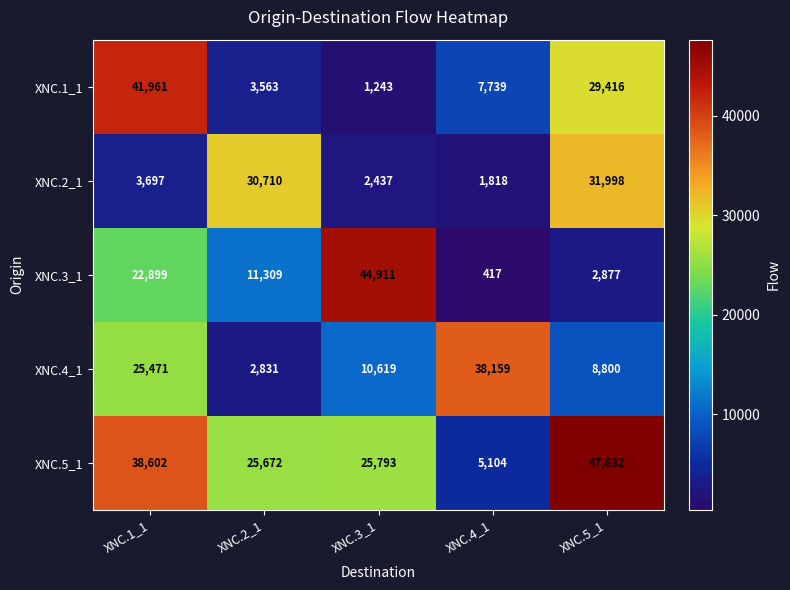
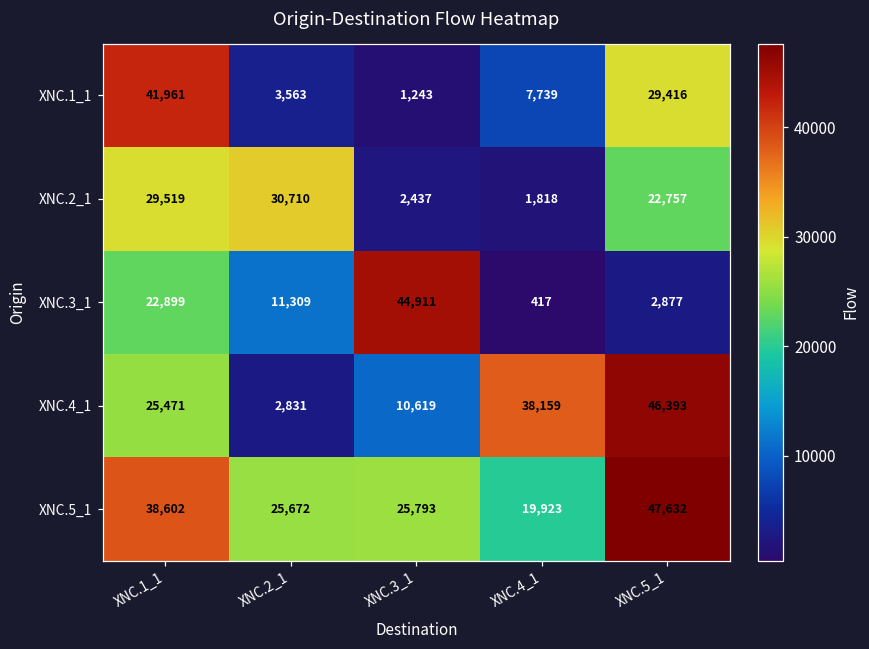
  {
    "XNC.1_1": {
      "XNC.1_1": "41,961",
      "XNC.2_1": "3,563",
      "XNC.3_1": "1,243",
      "XNC.4_1": "7,739",
      "XNC.5_1": "29,416"
    },
    "XNC.2_1": {
-     "XNC.1_1": "3,697",
+     "XNC.1_1": "29,519",
      "XNC.2_1": "30,710",
      "XNC.3_1": "2,437",
      "XNC.4_1": "1,818",
-     "XNC.5_1": "31,998"
+     "XNC.5_1": "22,757"
    },
    "XNC.3_1": {
      "XNC.1_1": "22,899",
      "XNC.2_1": "11,309",
      "XNC.3_1": "44,911",
      "XNC.4_1": "417",
      "XNC.5_1": "2,877"
    },
    "XNC.4_1": {
      "XNC.1_1": "25,471",
      "XNC.2_1": "2,831",
      "XNC.3_1": "10,619",
      "XNC.4_1": "38,159",
-     "XNC.5_1": "8,800"
+     "XNC.5_1": "46,393"
    },
    "XNC.5_1": {
      "XNC.1_1": "38,602",
      "XNC.2_1": "25,672",
      "XNC.3_1": "25,793",
-     "XNC.4_1": "5,104",
+     "XNC.4_1": "19,923",
      "XNC.5_1": "47,632"
    }
  }
